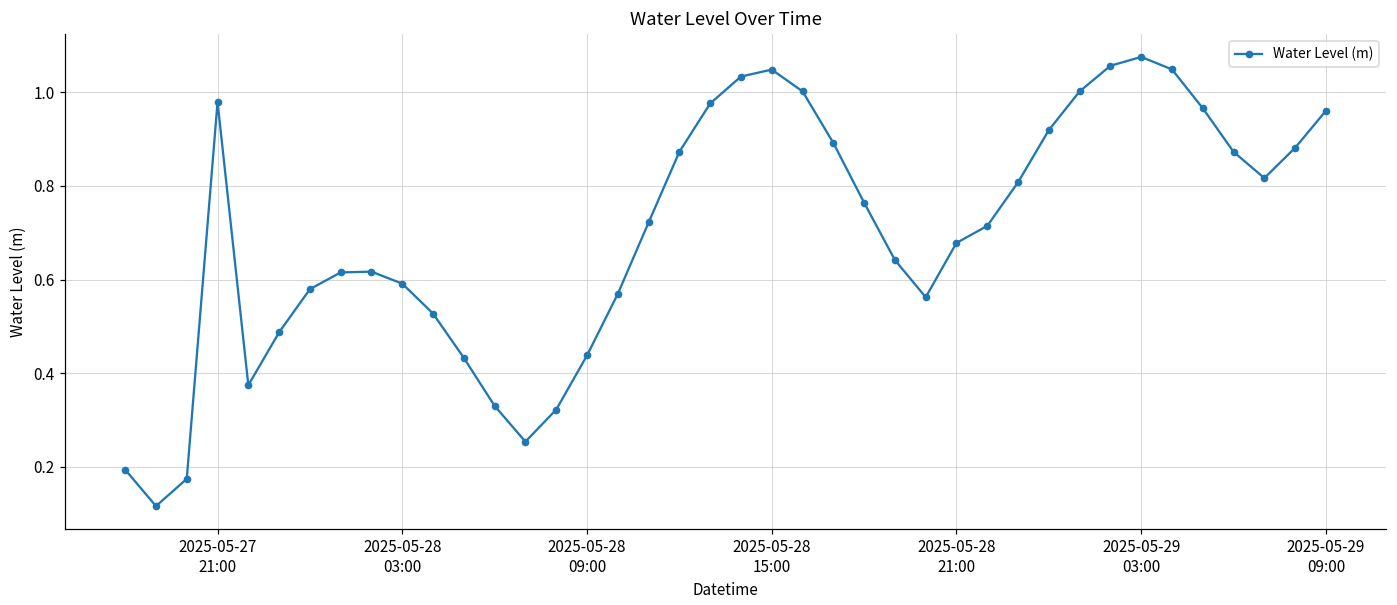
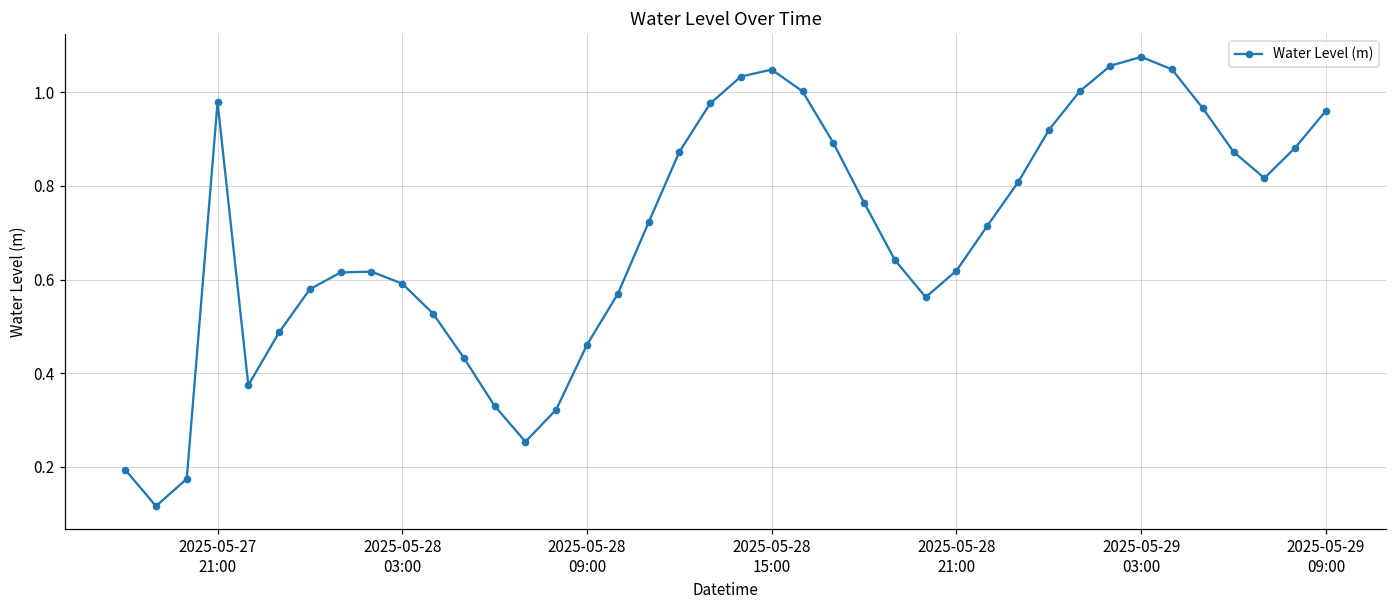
  {
    "2025-05-27 21:00": 0.98,
    "2025-05-28 03:00": 0.59,
-   "2025-05-28 09:00": 0.44,
+   "2025-05-28 09:00": 0.46,
    "2025-05-28 15:00": 1.05,
-   "2025-05-28 21:00": 0.68,
+   "2025-05-28 21:00": 0.62,
    "2025-05-29 03:00": 1.08,
    "2025-05-29 09:00": 0.96
  }
